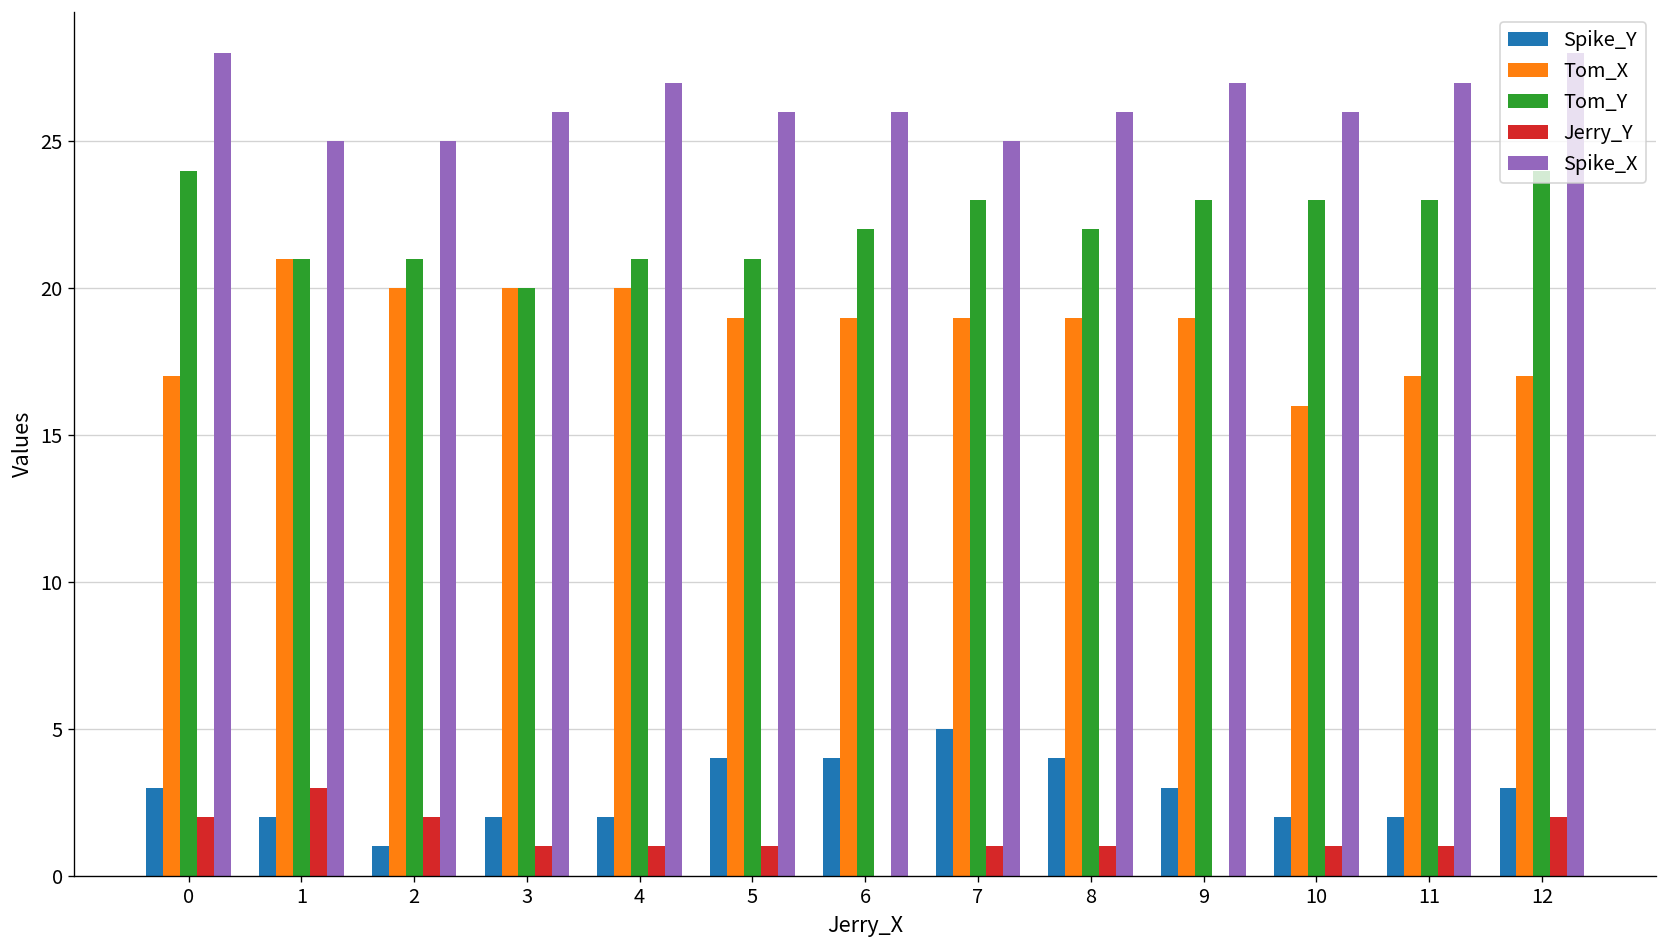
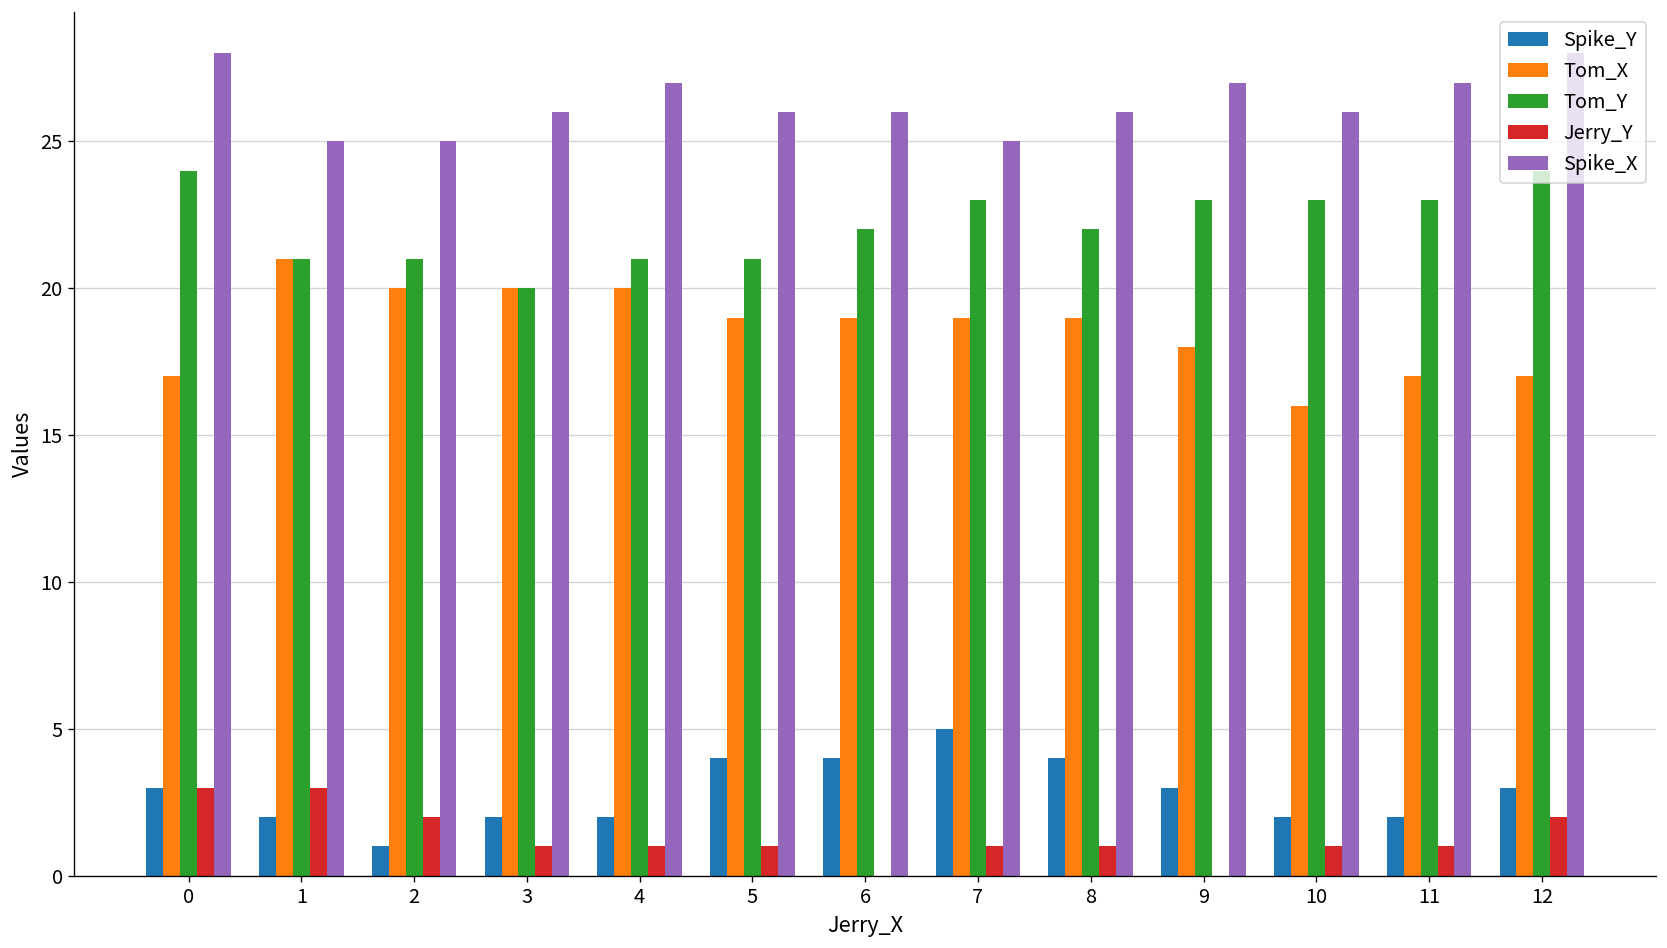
  {
    "Spike_Y": {
      "0": 3,
      "1": 2,
      "2": 1,
      "3": 2,
      "4": 2,
      "5": 4,
      "6": 4,
      "7": 5,
      "8": 4,
      "9": 3,
      "10": 2,
      "11": 2,
      "12": 3
    },
    "Tom_X": {
      "0": 17,
      "1": 21,
      "2": 20,
      "3": 20,
      "4": 20,
      "5": 19,
      "6": 19,
      "7": 19,
      "8": 19,
-     "9": 19,
+     "9": 18,
      "10": 16,
      "11": 17,
      "12": 17
    },
    "Tom_Y": {
      "0": 24,
      "1": 21,
      "2": 21,
      "3": 20,
      "4": 21,
      "5": 21,
      "6": 22,
      "7": 23,
      "8": 22,
      "9": 23,
      "10": 23,
      "11": 23
    },
    "Jerry_Y": {
-     "0": 2,
+     "0": 3,
      "1": 3,
      "2": 2,
      "3": 1,
      "4": 1,
      "5": 1,
      "6": 0,
      "7": 1,
      "8": 1,
      "9": 0,
      "10": 1,
      "11": 1,
      "12": 2
    },
    "Spike_X": {
      "0": 28,
      "1": 25,
      "2": 25,
      "3": 26,
      "4": 27,
      "5": 26,
      "6": 26,
      "7": 25,
      "8": 26,
      "9": 27,
      "10": 26,
      "11": 27
    }
  }
